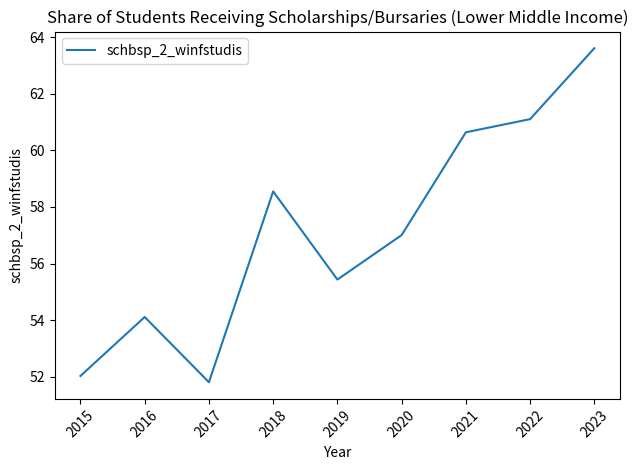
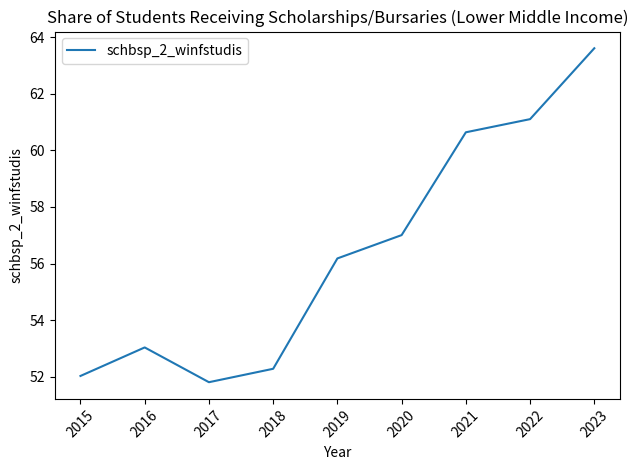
  {
    "2015": 52.0,
-   "2016": 54.1,
+   "2016": 53.0,
    "2017": 51.8,
-   "2018": 58.5,
-   "2019": 55.4,
+   "2018": 52.3,
+   "2019": 56.2,
    "2020": 57.0,
    "2021": 60.6,
    "2022": 61.1,
    "2023": 63.6
  }
